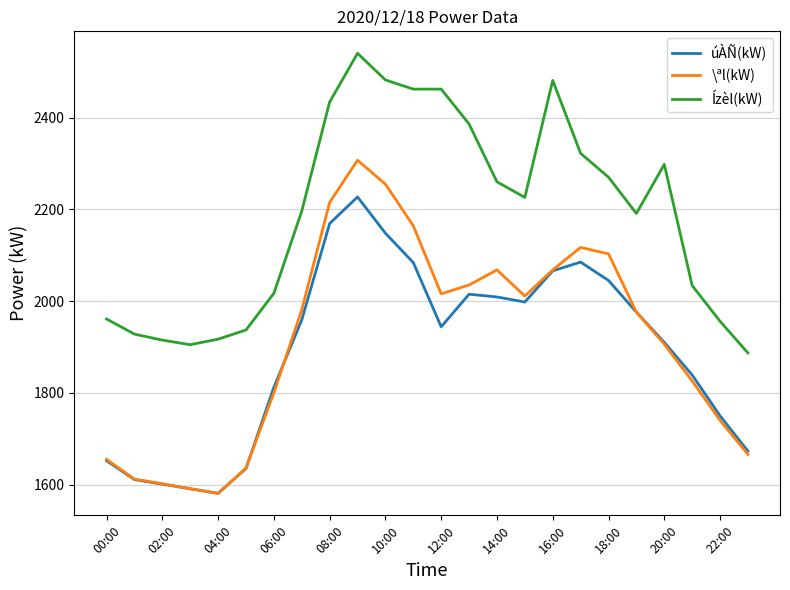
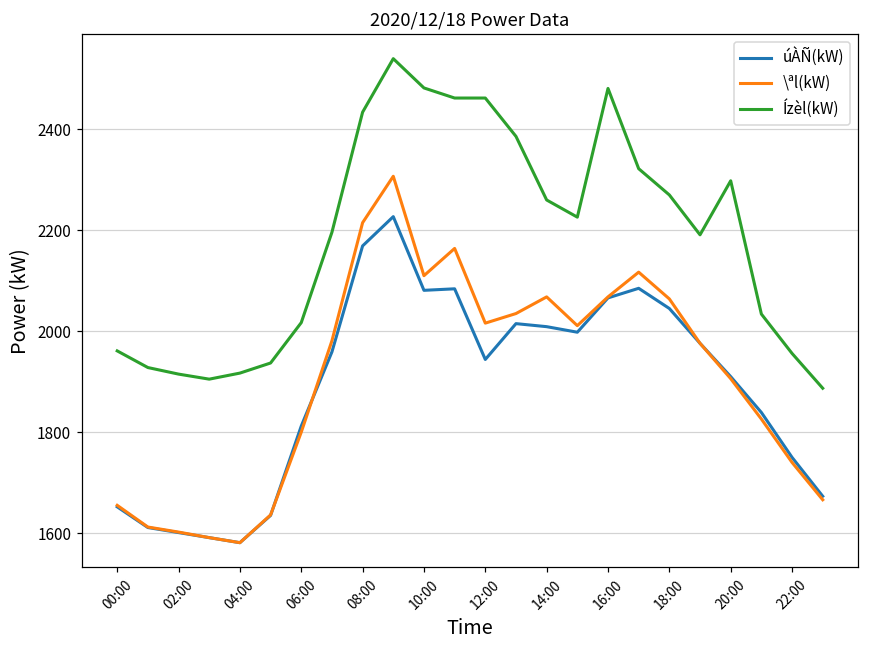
  {
    "úÀÑ(kW)": {
      "06:00": 1810,
      "08:00": 2170,
-     "10:00": 2150,
+     "10:00": 2080,
      "12:00": 1940,
      "14:00": 2010,
      "18:00": 2050,
      "22:00": 1750
    },
    "\\ªl(kW)": {
      "06:00": 1800,
      "08:00": 2220,
-     "10:00": 2260,
+     "10:00": 2110,
      "12:00": 2020,
      "14:00": 2070,
-     "18:00": 2100,
+     "18:00": 2060,
      "22:00": 1740
    },
    "Ízèl(kW)": {
      "00:00": 1960,
      "02:00": 1920,
      "04:00": 1920,
      "06:00": 2020,
      "08:00": 2430,
      "10:00": 2480,
      "12:00": 2460,
      "14:00": 2260,
      "16:00": 2480,
      "18:00": 2270,
      "20:00": 2300,
      "22:00": 1960
    }
  }
